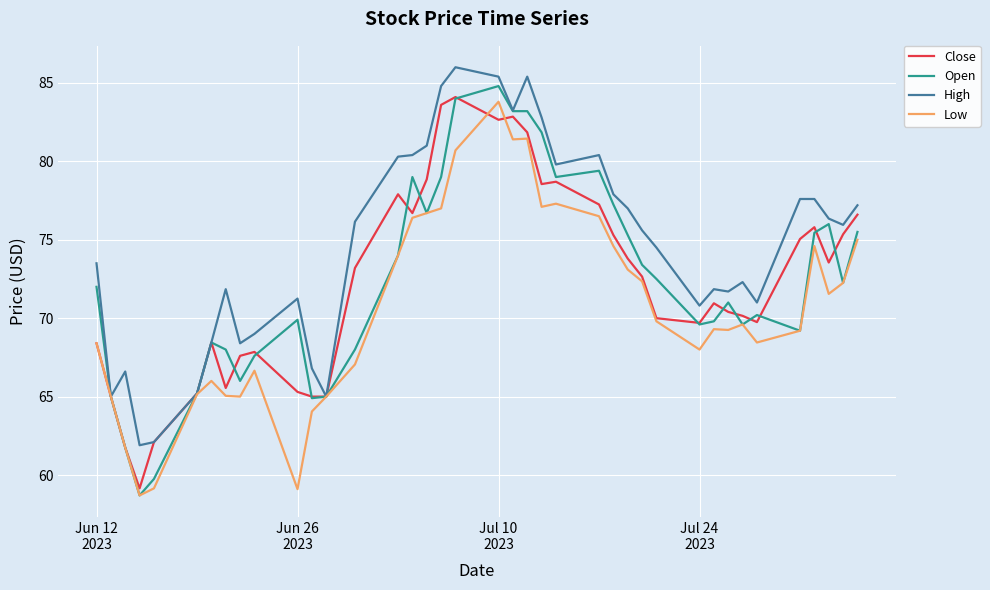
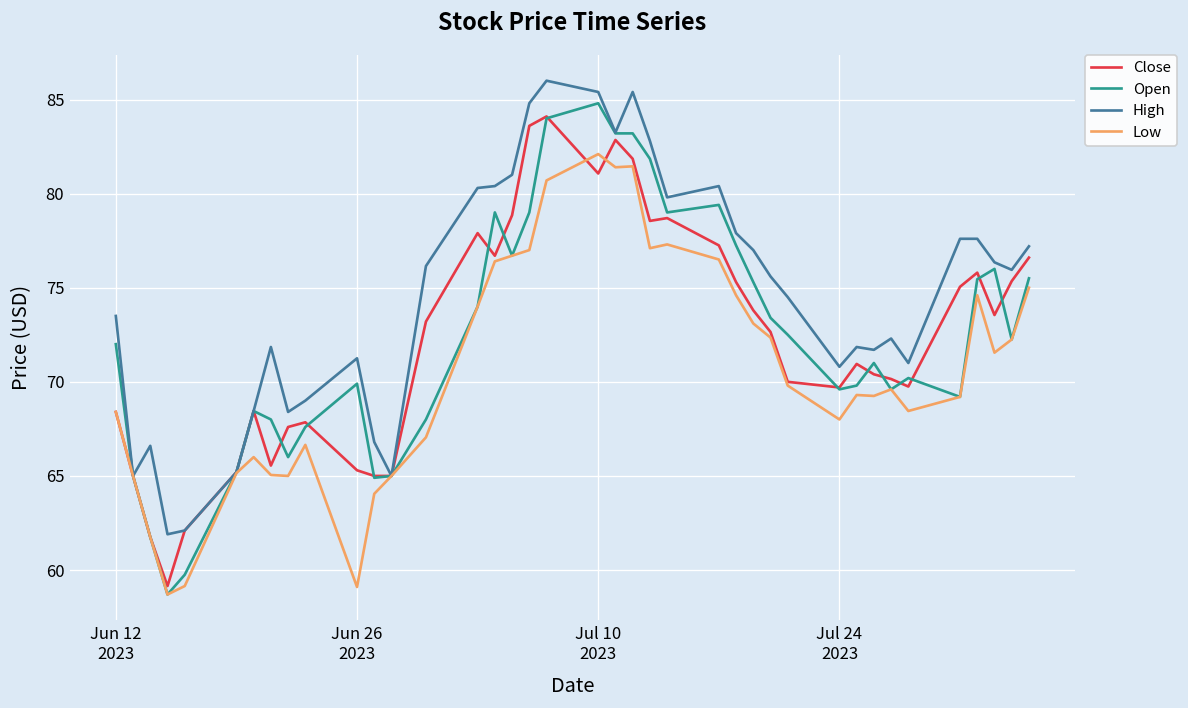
  {
    "Close": {
      "Jun 26 2023": 65.3,
-     "Jul 10 2023": 82.7
+     "Jul 10 2023": 81.1
    },
    "Low": {
      "Jun 26 2023": 59.1,
-     "Jul 10 2023": 83.8,
+     "Jul 10 2023": 82.1,
      "Jul 24 2023": 68.0
    }
  }
